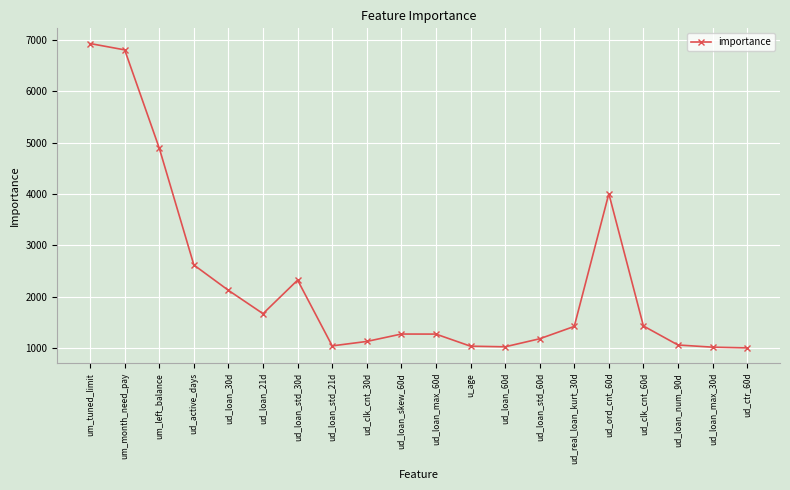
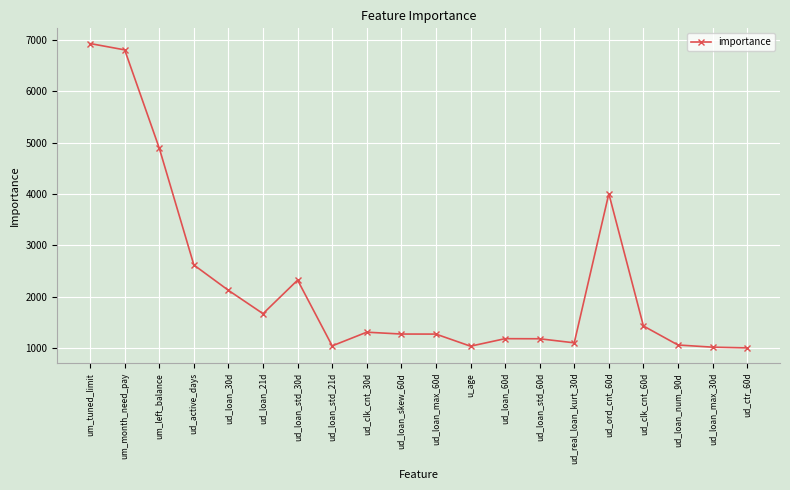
  {
    "um_tuned_limit": 6900,
    "um_month_need_pay": 6800,
    "um_left_balance": 4900,
    "ud_active_days": 2600,
    "ud_loan_30d": 2100,
    "ud_loan_21d": 1700,
    "ud_loan_std_30d": 2300,
    "ud_loan_std_21d": 1000,
-   "ud_clk_cnt_30d": 1100,
+   "ud_clk_cnt_30d": 1300,
    "ud_loan_skew_60d": 1300,
    "ud_loan_max_60d": 1300,
    "u_age": 1000,
-   "ud_loan_60d": 1000,
+   "ud_loan_60d": 1200,
    "ud_loan_std_60d": 1200,
-   "ud_real_loan_kurt_30d": 1400,
+   "ud_real_loan_kurt_30d": 1100,
    "ud_ord_cnt_60d": 4000,
    "ud_clk_cnt_60d": 1400,
    "ud_loan_num_90d": 1100,
    "ud_loan_max_30d": 1000,
    "ud_ctr_60d": 1000
  }
